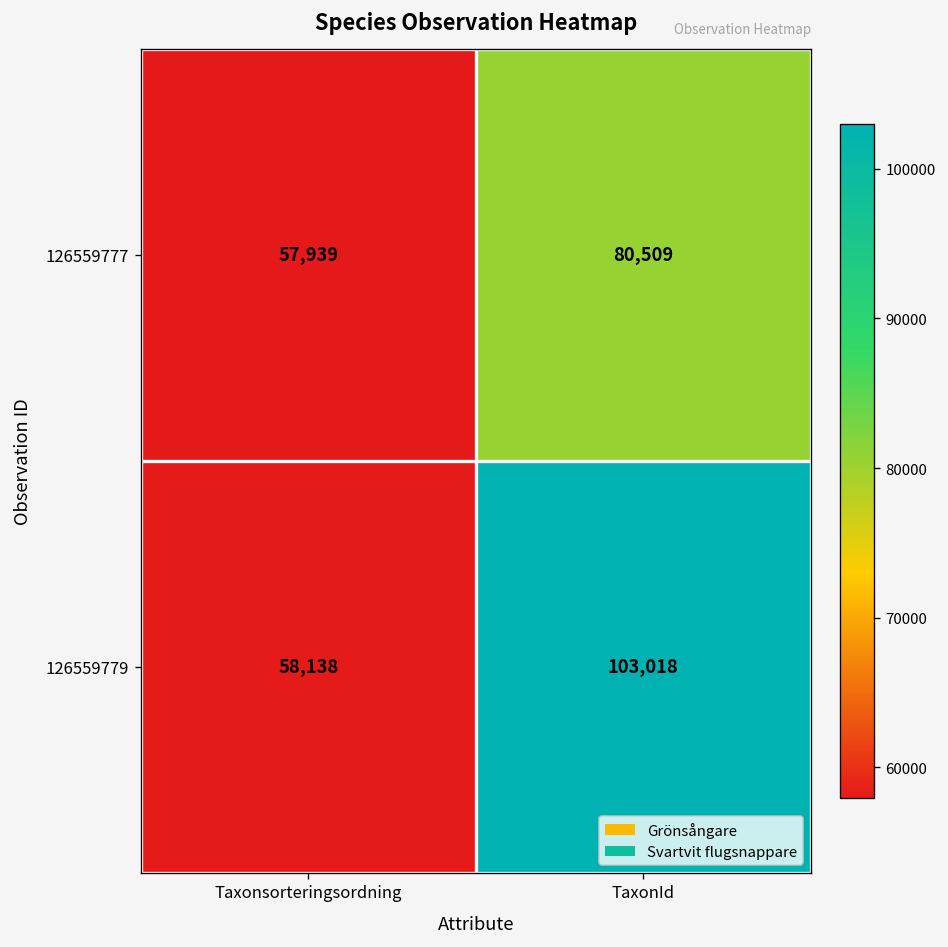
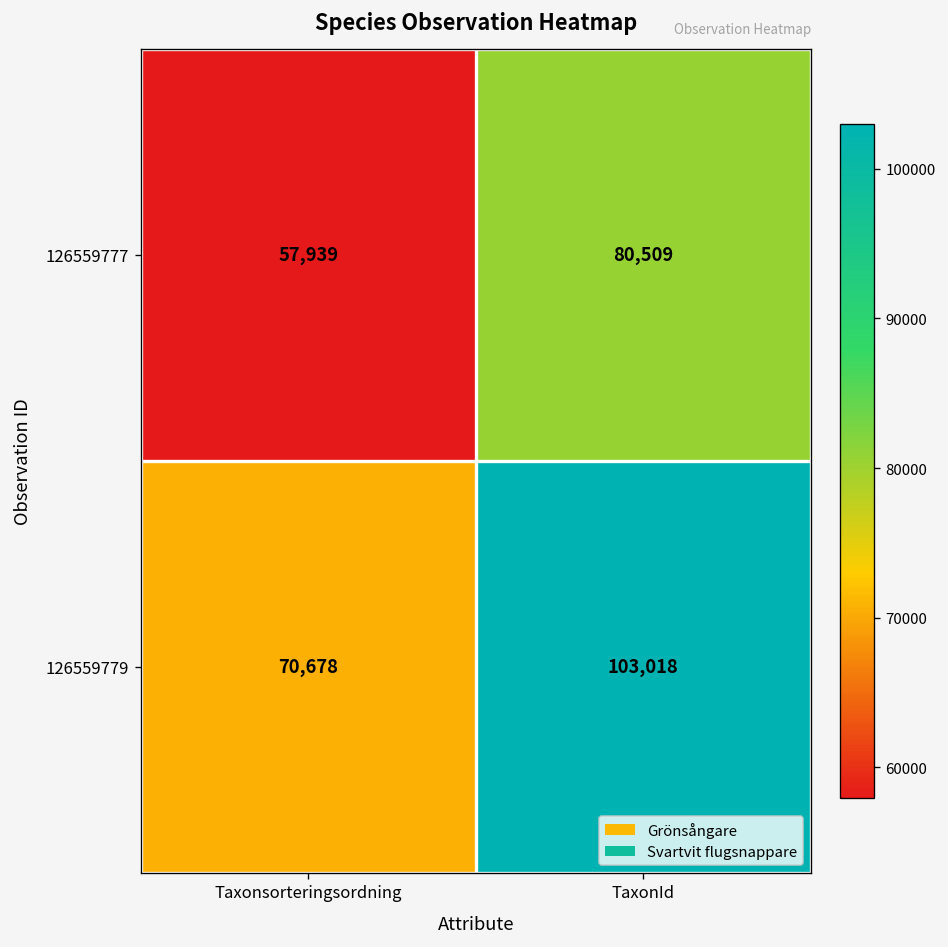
  {
    "126559777": {
      "Taxonsorteringsordning": "57,939",
      "TaxonId": "80,509"
    },
    "126559779": {
-     "Taxonsorteringsordning": "58,138",
+     "Taxonsorteringsordning": "70,678",
      "TaxonId": "103,018"
    }
  }
